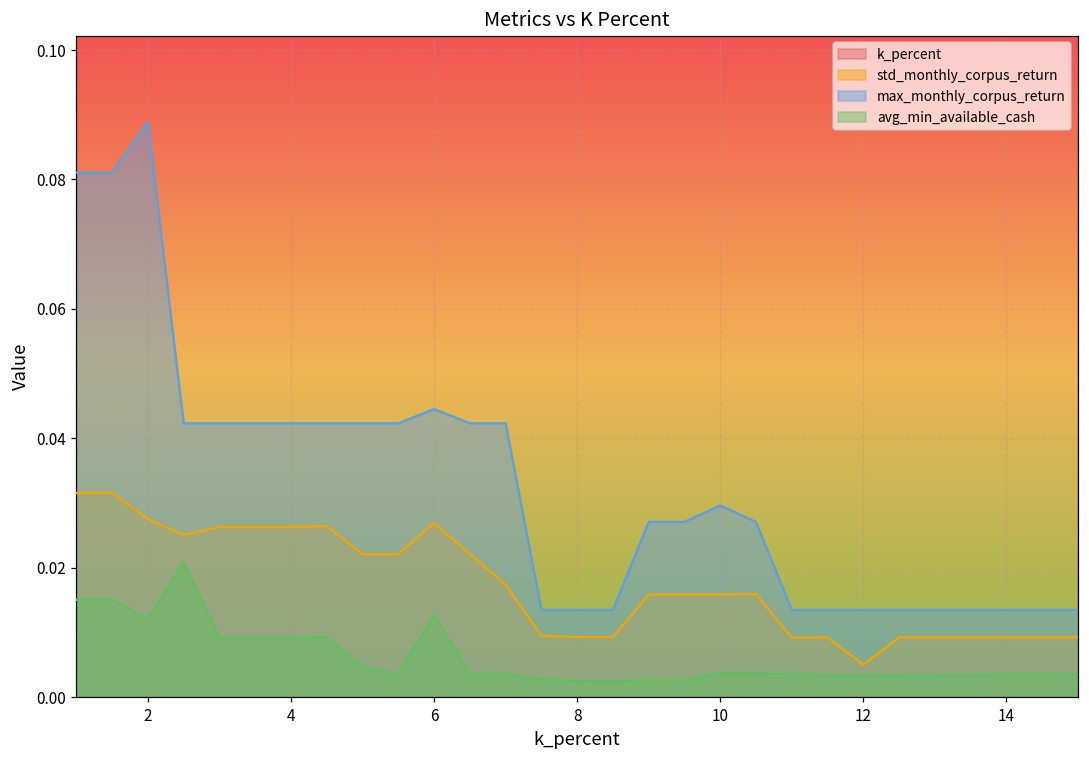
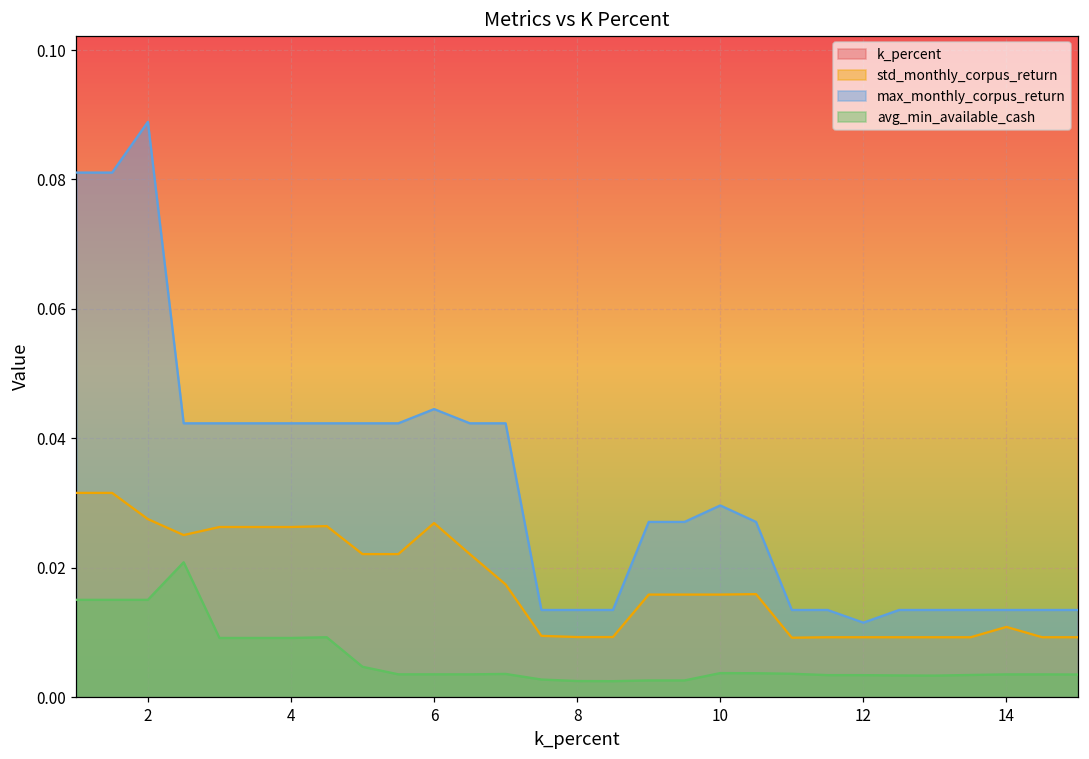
  {
    "std_monthly_corpus_return": {
      "2": 0.028,
      "4": 0.026,
      "6": 0.027,
      "8": 0.009,
      "10": 0.016,
-     "12": 0.005,
-     "14": 0.009
+     "12": 0.009,
+     "14": 0.011
    },
    "max_monthly_corpus_return": {
      "2": 0.089,
      "4": 0.042,
      "6": 0.045,
      "8": 0.013,
      "10": 0.030,
-     "12": 0.013,
+     "12": 0.012,
      "14": 0.013
    },
    "avg_min_available_cash": {
-     "2": 0.012,
+     "2": 0.015,
      "4": 0.009,
-     "6": 0.013,
+     "6": 0.004,
      "8": 0.002,
      "10": 0.004,
      "12": 0.003,
      "14": 0.004
    }
  }
